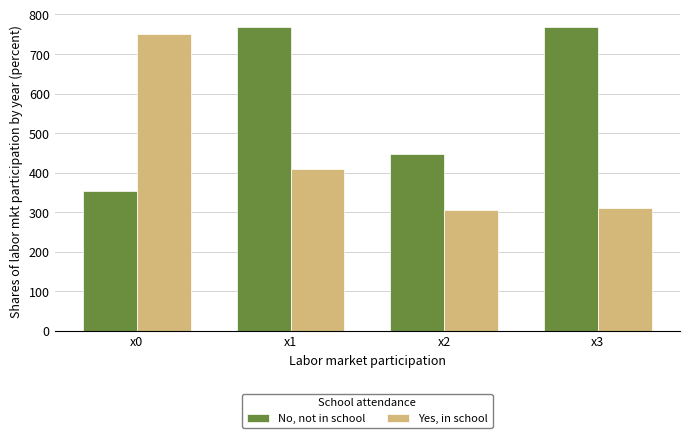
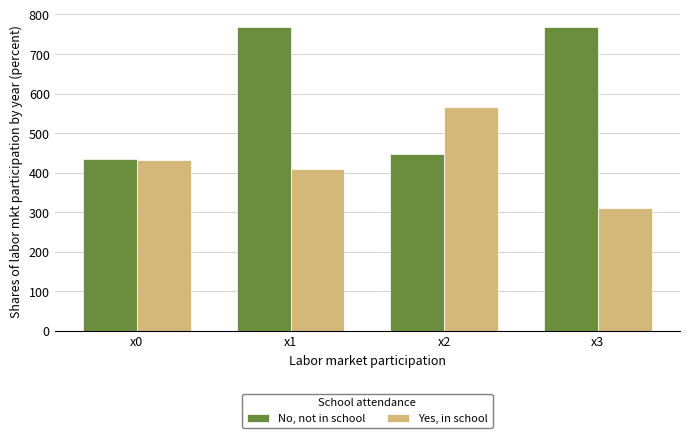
  {
    "No, not in school": {
-     "x0": 350,
+     "x0": 430,
      "x1": 770,
      "x2": 450,
      "x3": 770
    },
    "Yes, in school": {
-     "x0": 750,
+     "x0": 430,
      "x1": 410,
-     "x2": 310,
+     "x2": 570,
      "x3": 310
    }
  }
